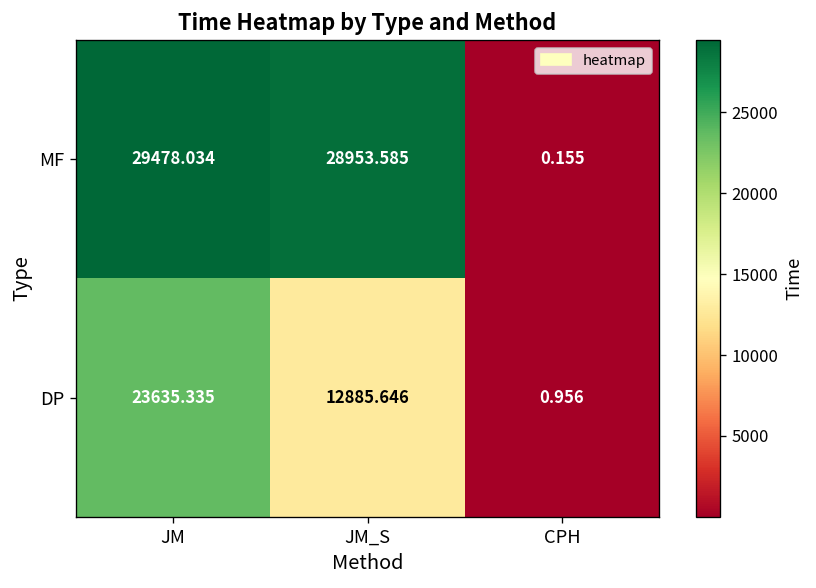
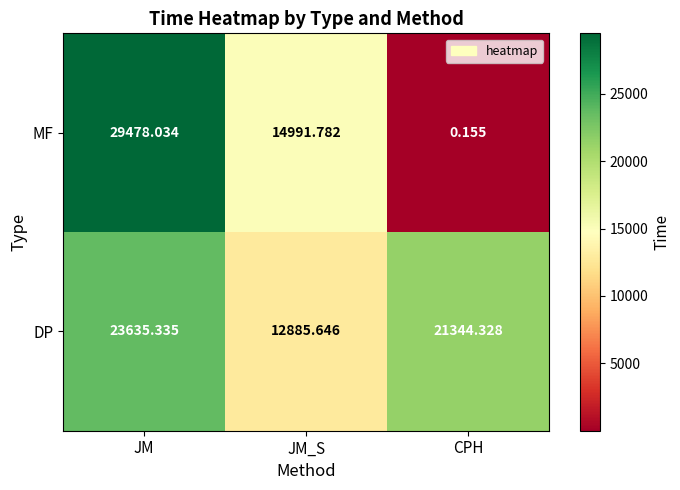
  {
    "MF": {
      "JM": 29478.034,
-     "JM_S": 28953.585,
+     "JM_S": 14991.782,
      "CPH": 0.155
    },
    "DP": {
      "JM": 23635.335,
      "JM_S": 12885.646,
-     "CPH": 0.956
+     "CPH": 21344.328
    }
  }
